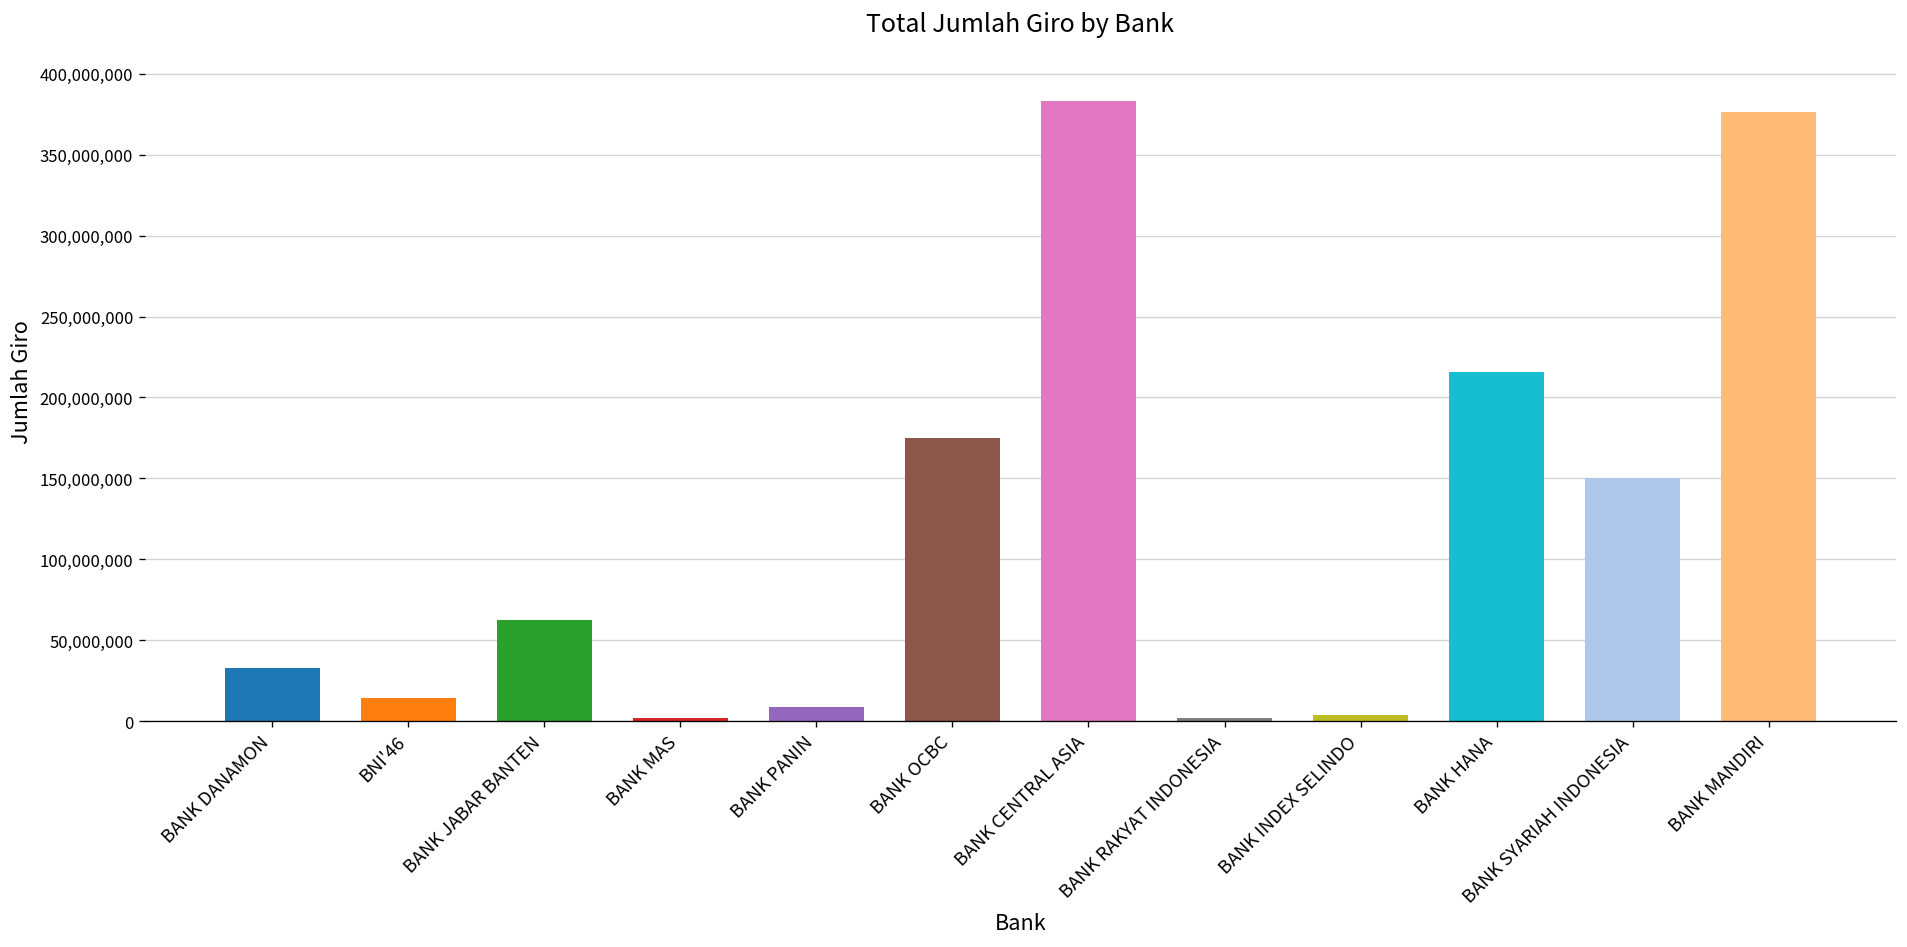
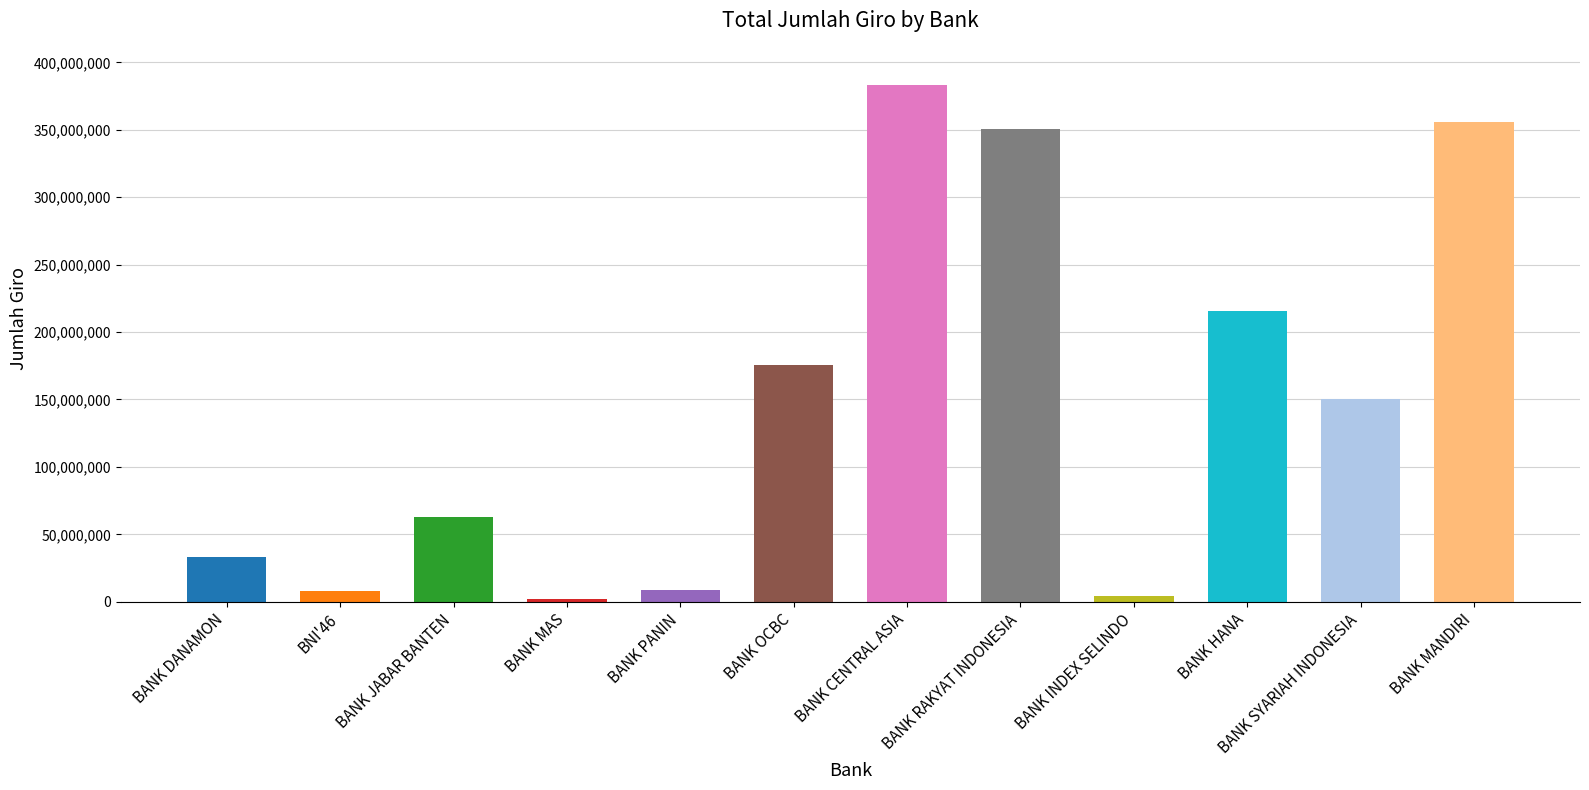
  {
    "BANK DANAMON": "33,000,000",
-   "BNI'46": "14,000,000",
+   "BNI'46": "8,000,000",
    "BANK JABAR BANTEN": "63,000,000",
    "BANK MAS": "2,000,000",
    "BANK PANIN": "9,000,000",
    "BANK OCBC": "175,000,000",
    "BANK CENTRAL ASIA": "383,000,000",
-   "BANK RAKYAT INDONESIA": "2,000,000",
+   "BANK RAKYAT INDONESIA": "350,000,000",
    "BANK INDEX SELINDO": "4,000,000",
    "BANK HANA": "216,000,000",
    "BANK SYARIAH INDONESIA": "150,000,000",
-   "BANK MANDIRI": "376,000,000"
+   "BANK MANDIRI": "356,000,000"
  }
